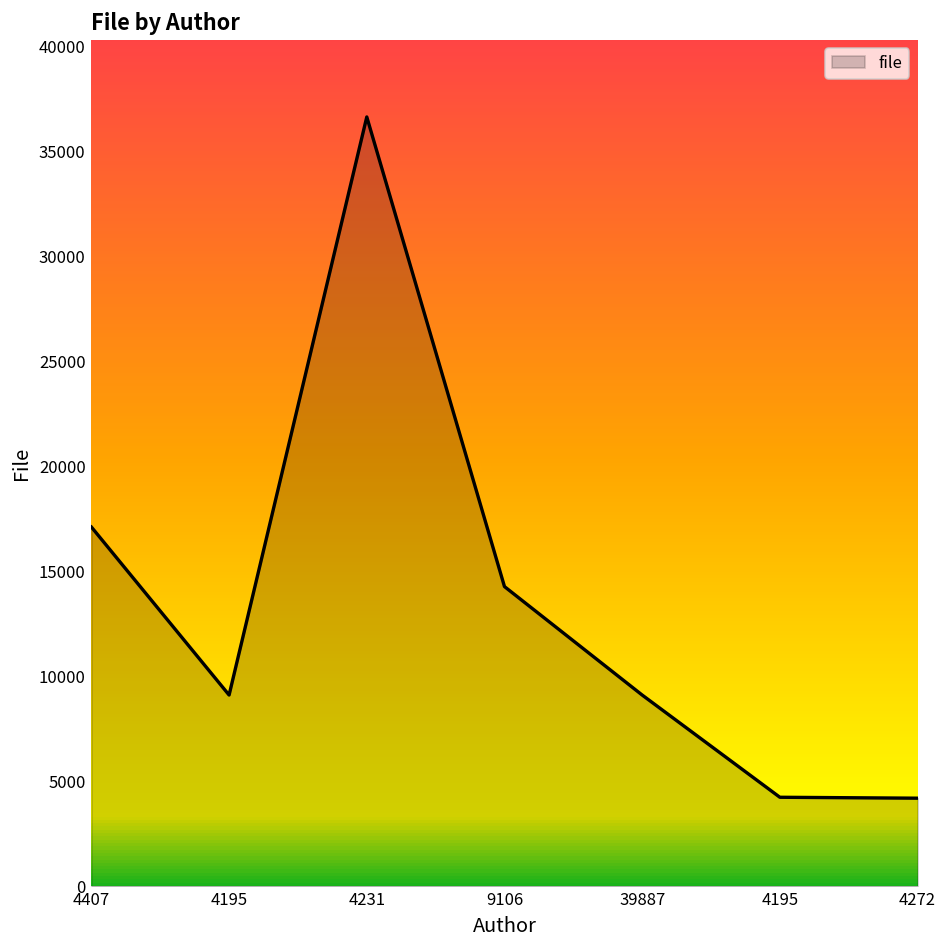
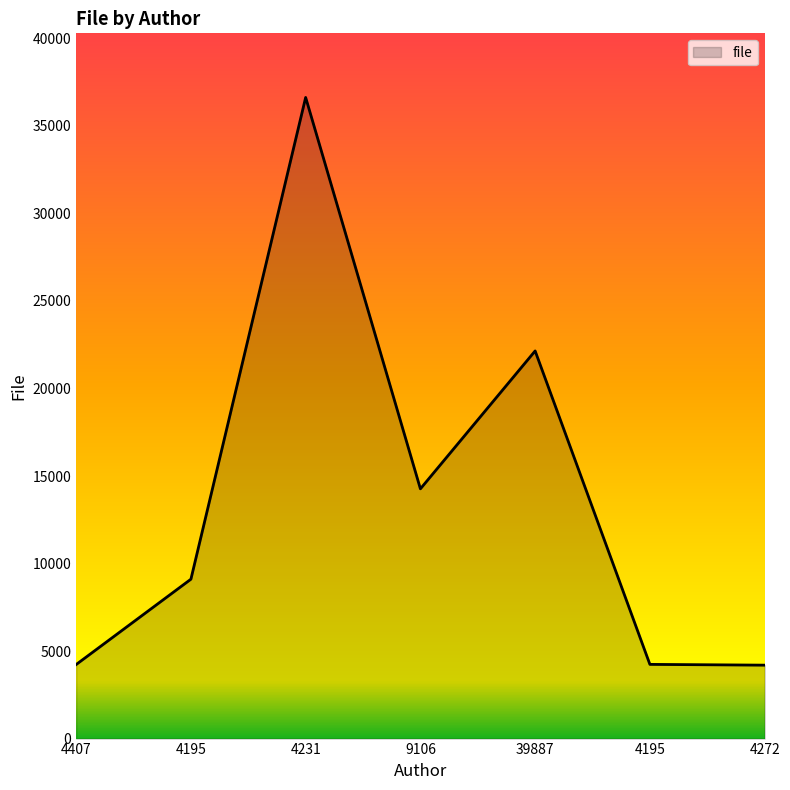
  {
-   "4407": 17100,
+   "4407": 4200,
    "4231": 36600,
    "9106": 14300,
-   "39887": 9100,
+   "39887": 22100,
    "4272": 4200
  }
